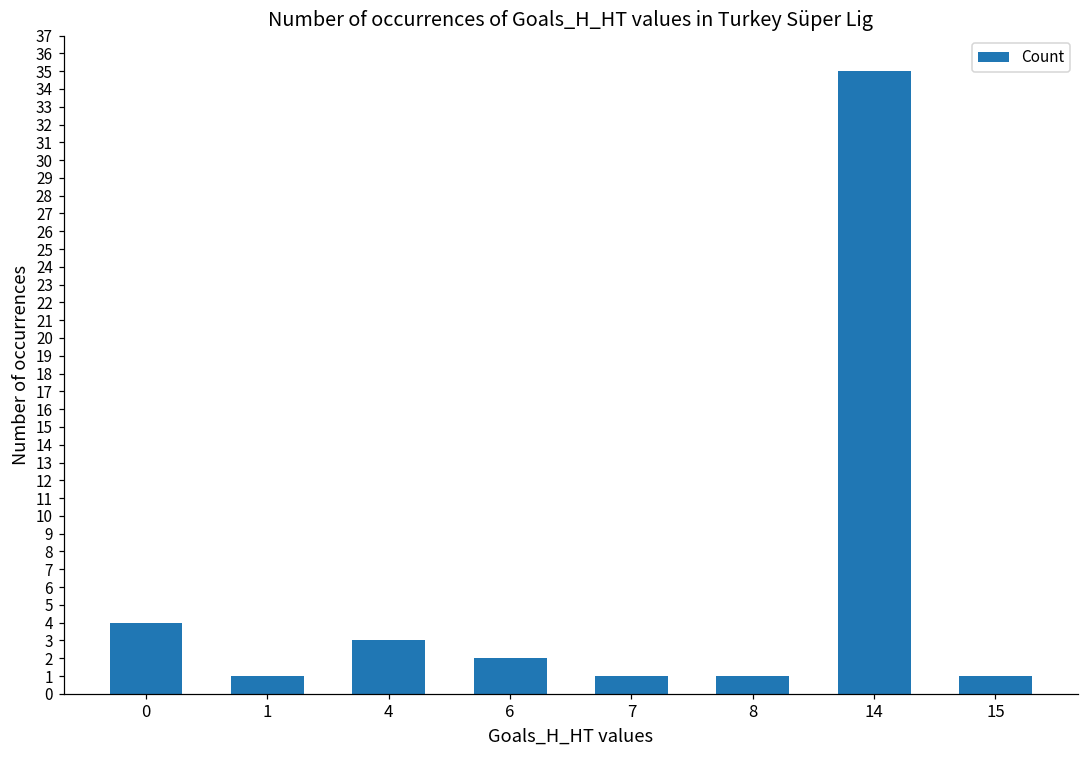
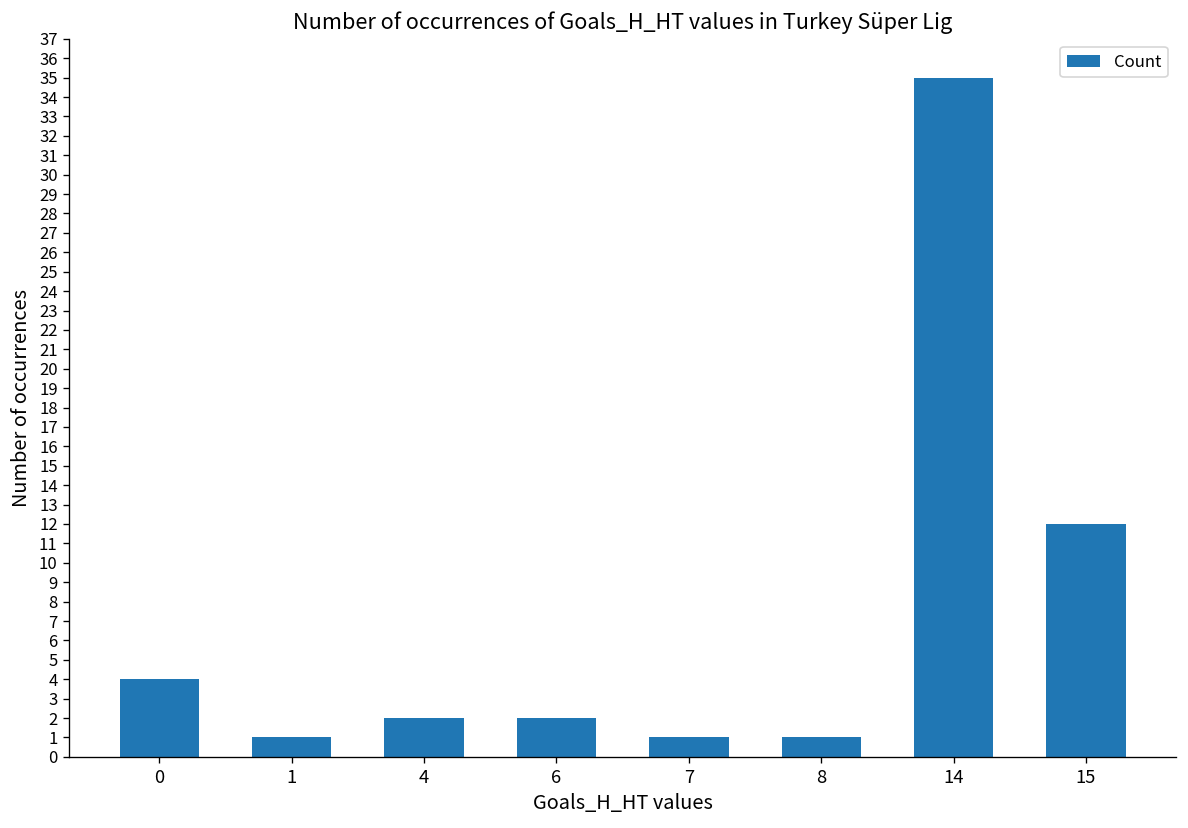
  {
    "0": 4,
    "1": 1,
-   "4": 3,
+   "4": 2,
    "6": 2,
    "7": 1,
    "8": 1,
    "14": 35,
-   "15": 1
+   "15": 12
  }
